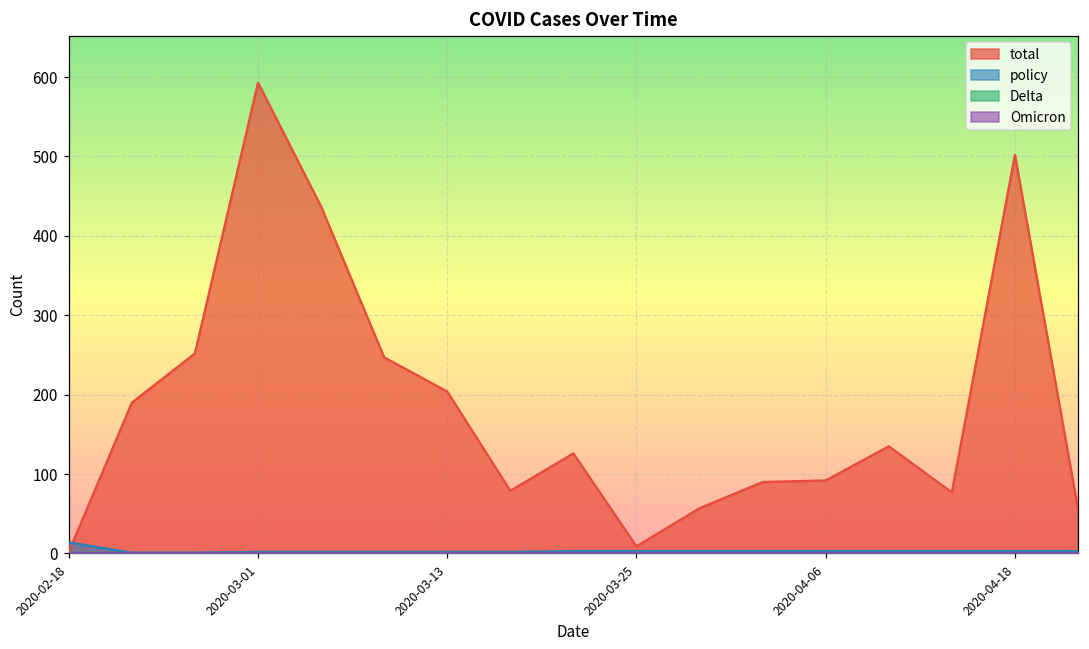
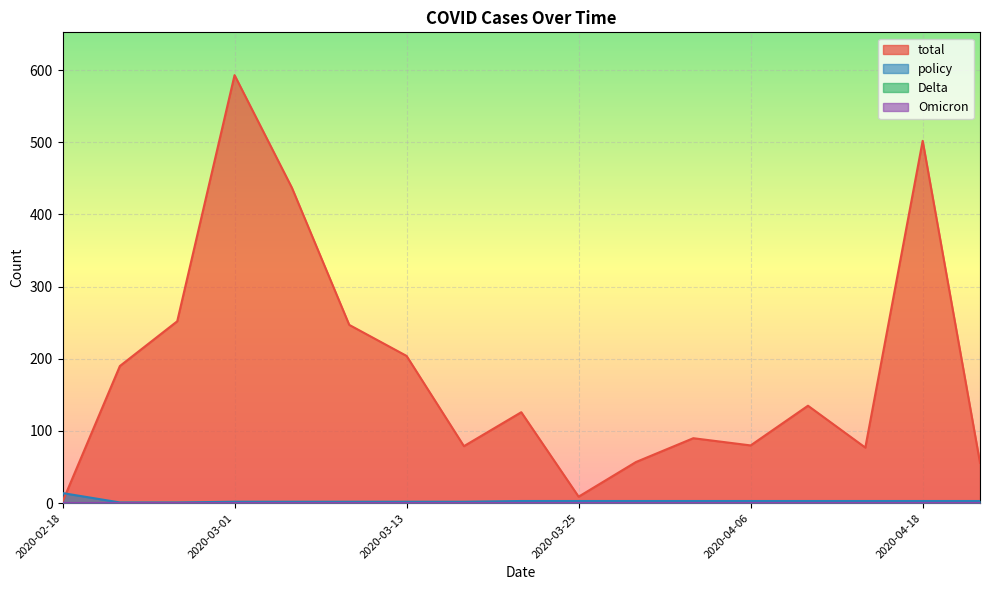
  {
    "total": {
      "2020-03-01": 590,
      "2020-03-13": 200,
      "2020-03-25": 10,
-     "2020-04-06": 90,
+     "2020-04-06": 80,
      "2020-04-18": 500
    },
    "policy": {
      "2020-02-18": 10
    }
  }
